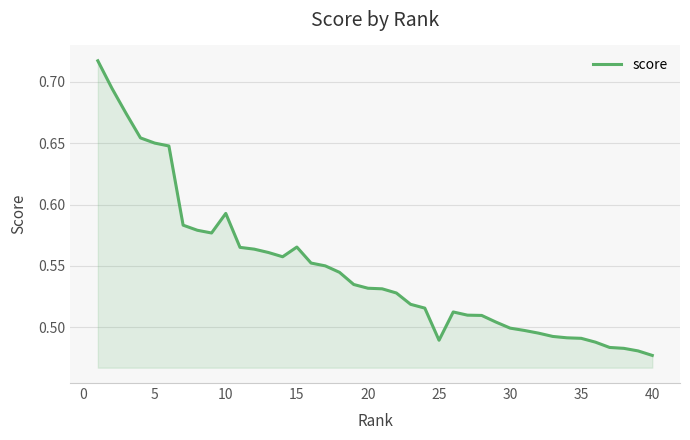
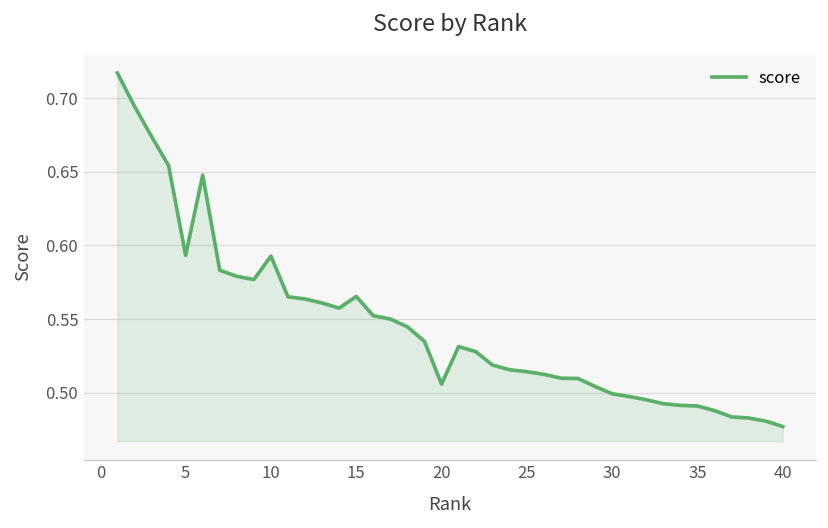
  {
-   "5": 0.650,
+   "5": 0.593,
    "10": 0.593,
    "15": 0.565,
-   "20": 0.532,
-   "25": 0.489,
+   "20": 0.506,
+   "25": 0.514,
    "30": 0.499,
    "35": 0.491,
    "40": 0.477
  }
